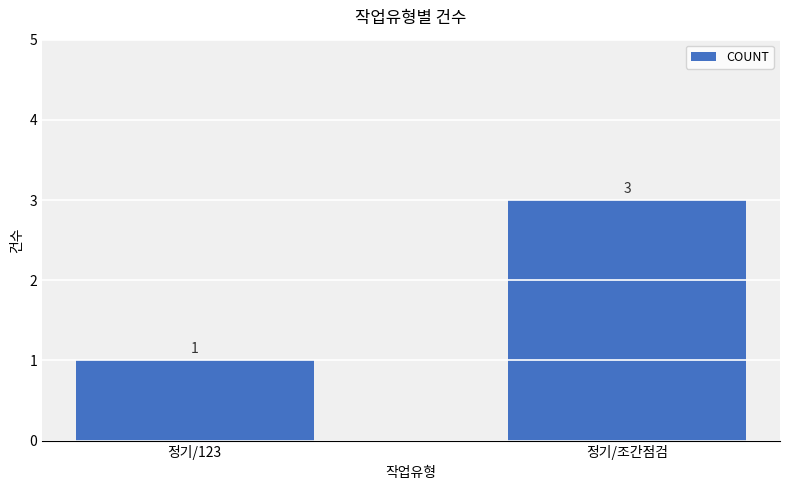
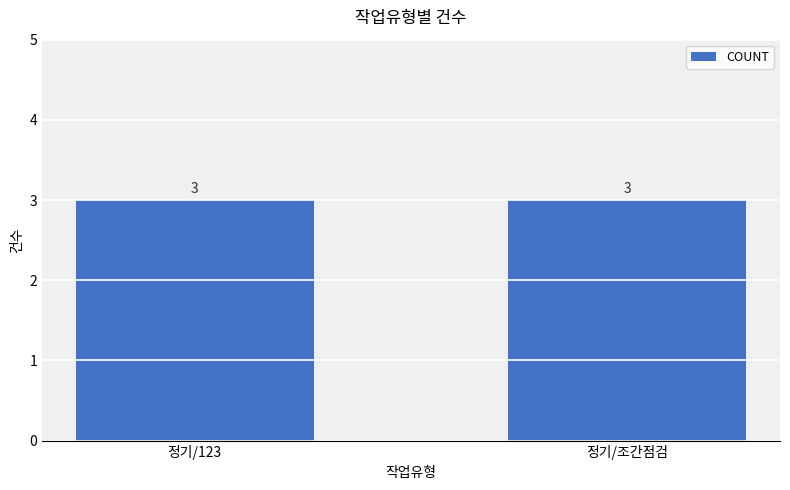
  {
-   "정기/123": 1,
+   "정기/123": 3,
    "정기/조간점검": 3
  }
